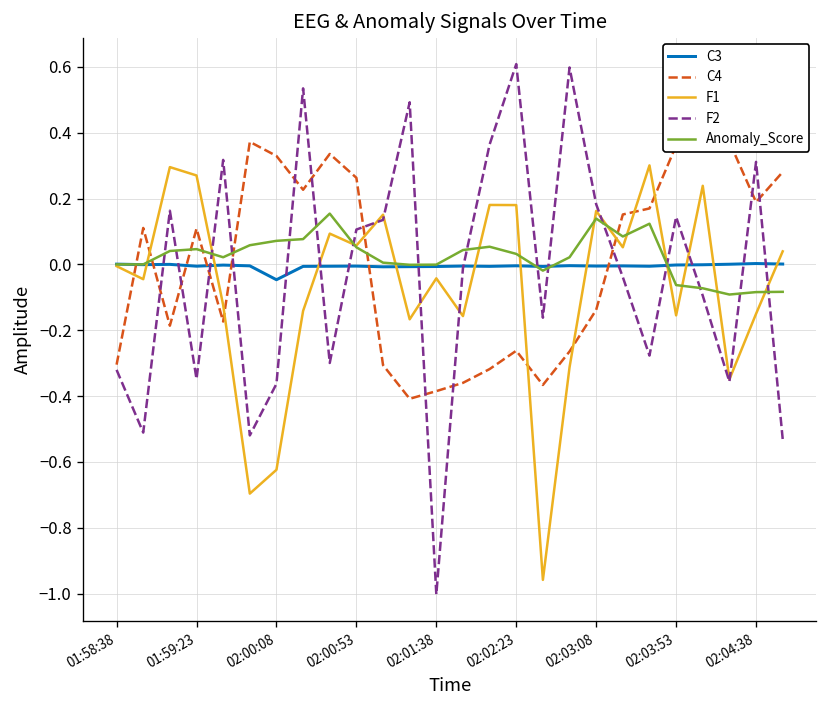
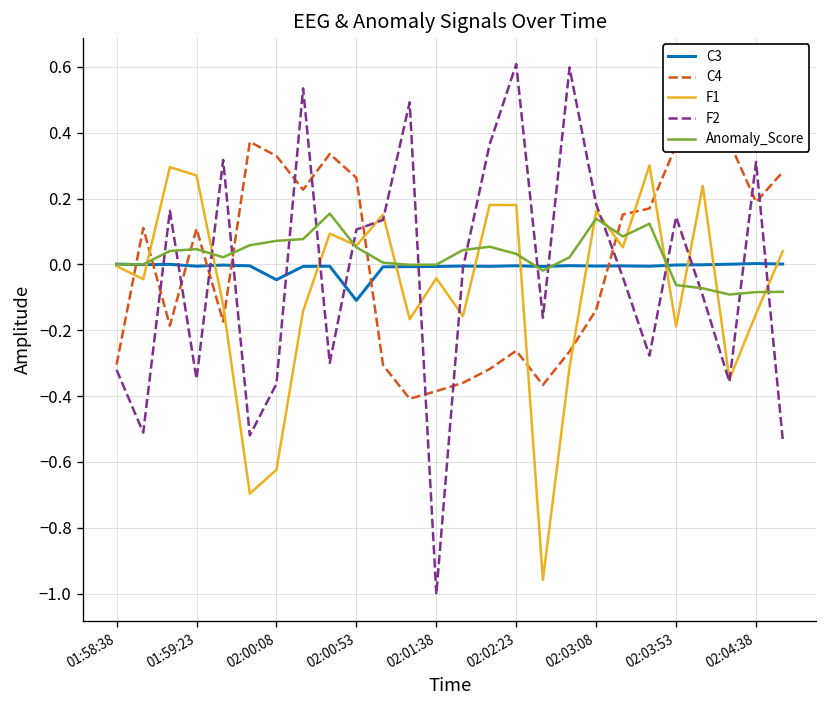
  {
    "C3": {
      "01:59:23": -0.01,
      "02:00:08": -0.05,
-     "02:00:53": -0.01,
+     "02:00:53": -0.11,
      "02:02:23": 0.00,
      "02:03:08": -0.01,
      "02:03:53": 0.00,
      "02:04:38": 0.00
    },
    "C4": {
      "01:58:38": -0.30,
      "01:59:23": 0.11,
      "02:00:08": 0.33,
      "02:00:53": 0.26,
      "02:01:38": -0.38,
      "02:02:23": -0.26,
      "02:03:08": -0.14,
      "02:03:53": 0.36,
      "02:04:38": 0.19
    },
    "F1": {
      "01:59:23": 0.27,
      "02:00:08": -0.62,
      "02:01:38": -0.04,
      "02:02:23": 0.18,
      "02:03:08": 0.16,
-     "02:03:53": -0.15,
+     "02:03:53": -0.19,
      "02:04:38": -0.15
    },
    "F2": {
      "01:58:38": -0.32,
      "01:59:23": -0.35,
      "02:00:08": -0.36,
      "02:00:53": 0.11,
      "02:01:38": -1.00,
      "02:02:23": 0.61,
      "02:03:08": 0.18,
      "02:03:53": 0.14,
      "02:04:38": 0.31
    },
    "Anomaly_Score": {
      "01:59:23": 0.05,
      "02:00:08": 0.07,
      "02:02:23": 0.03,
      "02:03:08": 0.14,
      "02:03:53": -0.06,
      "02:04:38": -0.08
    }
  }
